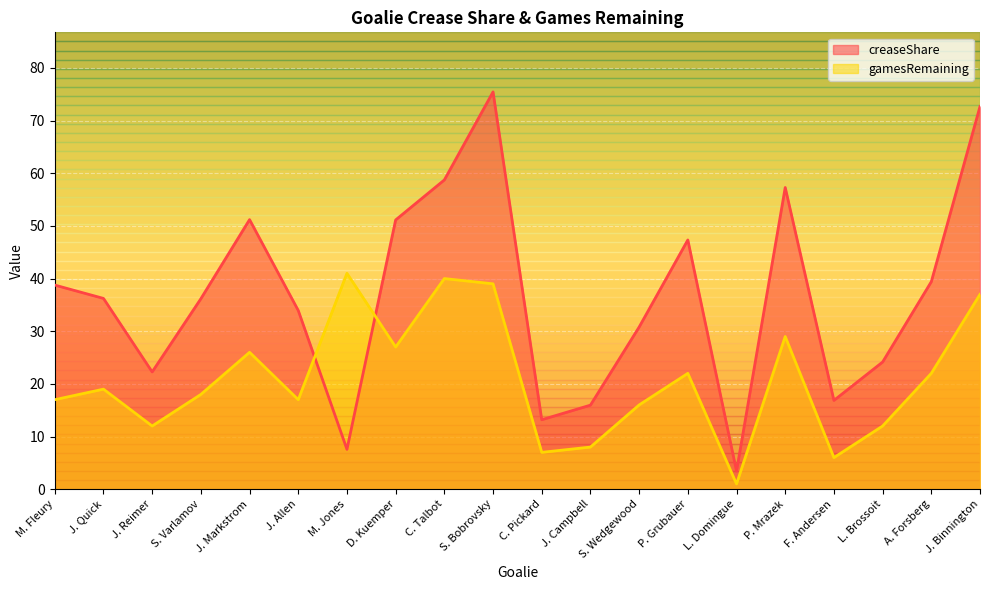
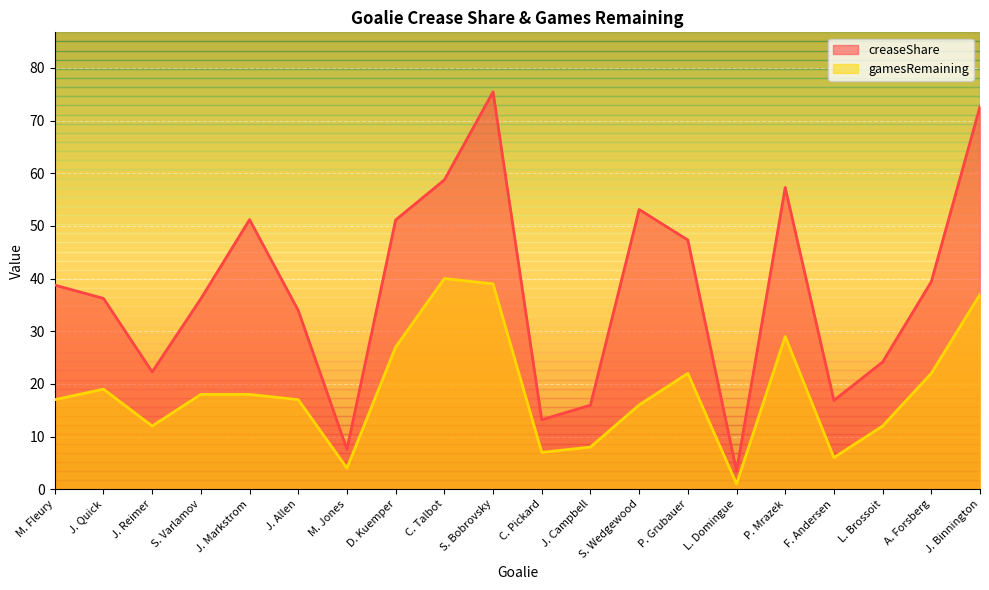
  {
    "creaseShare": {
      "M. Fleury": 39,
      "J. Quick": 36,
      "J. Reimer": 22,
      "S. Varlamov": 36,
      "J. Markstrom": 51,
      "J. Allen": 34,
      "M. Jones": 8,
      "D. Kuemper": 51,
      "C. Talbot": 59,
      "S. Bobrovsky": 75,
      "C. Pickard": 13,
      "J. Campbell": 16,
-     "S. Wedgewood": 31,
+     "S. Wedgewood": 53,
      "P. Grubauer": 47,
      "L. Domingue": 3,
      "P. Mrazek": 57,
      "F. Andersen": 17,
      "L. Brossoit": 24,
      "A. Forsberg": 39,
      "J. Binnington": 73
    },
    "gamesRemaining": {
      "M. Fleury": 17,
      "J. Quick": 19,
      "J. Reimer": 12,
      "S. Varlamov": 18,
-     "J. Markstrom": 26,
+     "J. Markstrom": 18,
      "J. Allen": 17,
-     "M. Jones": 41,
+     "M. Jones": 4,
      "D. Kuemper": 27,
      "C. Talbot": 40,
      "S. Bobrovsky": 39,
      "C. Pickard": 7,
      "J. Campbell": 8,
      "S. Wedgewood": 16,
      "P. Grubauer": 22,
      "L. Domingue": 1,
      "P. Mrazek": 29,
      "F. Andersen": 6,
      "L. Brossoit": 12,
      "A. Forsberg": 22,
      "J. Binnington": 37
    }
  }
